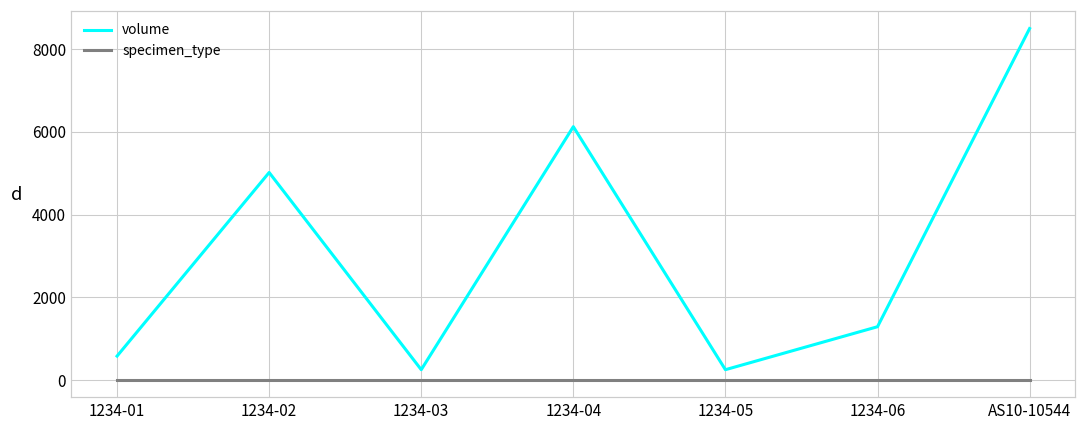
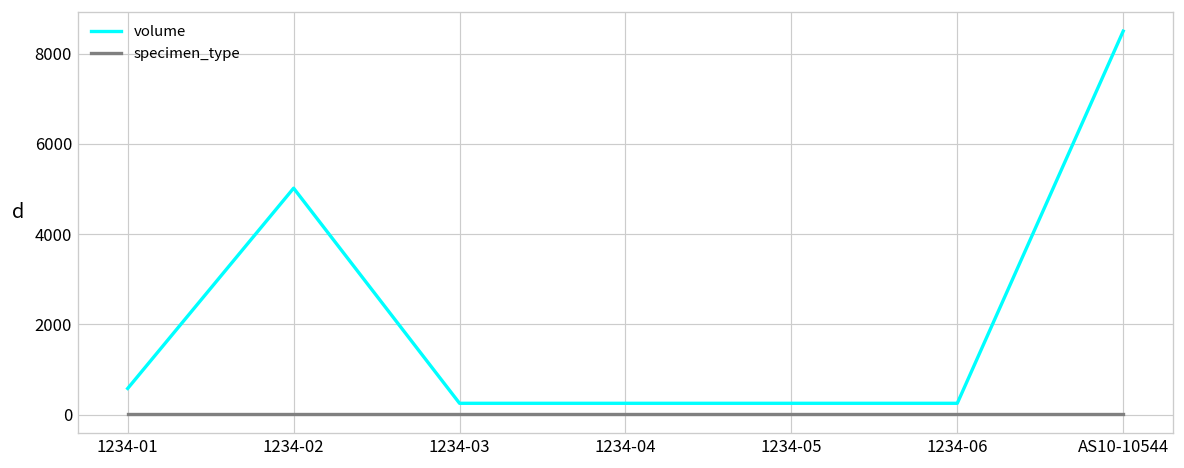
  {
    "volume": {
      "1234-01": 600,
      "1234-02": 5000,
      "1234-03": 300,
-     "1234-04": 6100,
+     "1234-04": 300,
      "1234-05": 300,
-     "1234-06": 1300,
+     "1234-06": 300,
      "AS10-10544": 8500
    },
    "specimen_type": {
      "1234-01": 0,
      "1234-02": 0,
      "1234-03": 0,
      "1234-04": 0,
      "1234-05": 0,
      "1234-06": 0,
      "AS10-10544": 0
    }
  }
